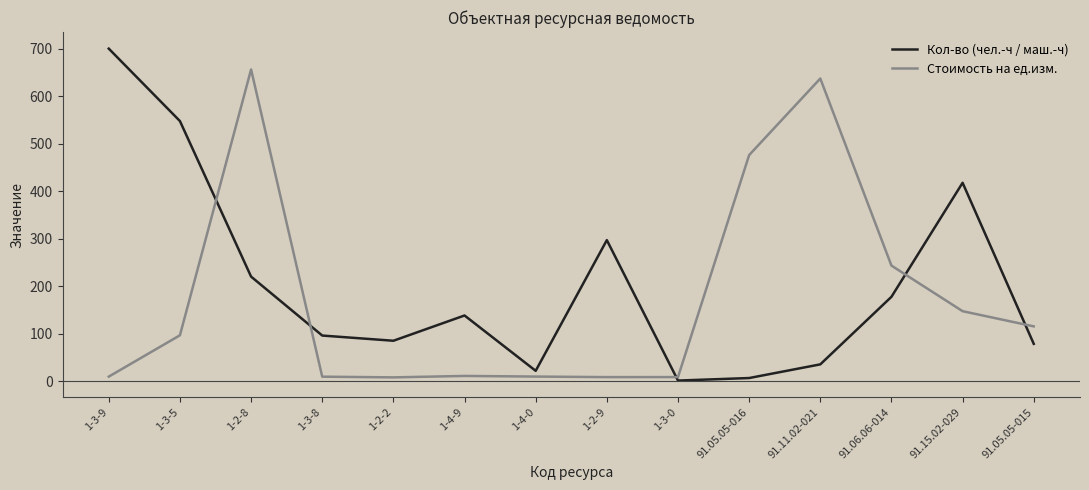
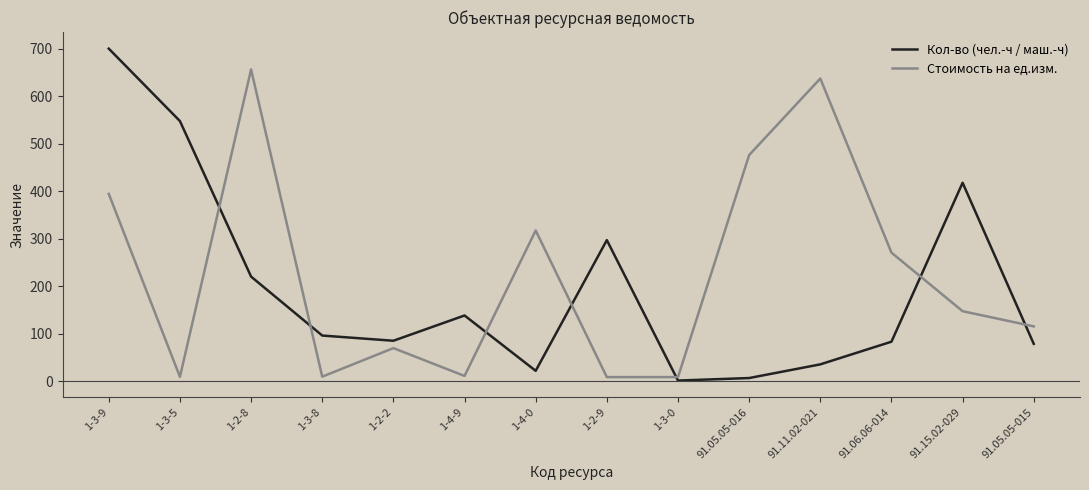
  {
    "Кол-во (чел.-ч / маш.-ч)": {
      "1-3-9": 700,
      "1-3-5": 550,
      "1-2-8": 220,
      "1-3-8": 100,
      "1-2-2": 90,
      "1-4-9": 140,
      "1-4-0": 20,
      "1-2-9": 300,
      "1-3-0": 0,
      "91.05.05-016": 10,
      "91.11.02-021": 40,
-     "91.06.06-014": 180,
+     "91.06.06-014": 80,
      "91.15.02-029": 420,
      "91.05.05-015": 80
    },
    "Стоимость на ед.изм.": {
-     "1-3-9": 10,
-     "1-3-5": 100,
+     "1-3-9": 390,
+     "1-3-5": 10,
      "1-2-8": 660,
      "1-3-8": 10,
-     "1-2-2": 10,
+     "1-2-2": 70,
      "1-4-9": 10,
-     "1-4-0": 10,
+     "1-4-0": 320,
      "1-2-9": 10,
      "1-3-0": 10,
      "91.05.05-016": 480,
      "91.11.02-021": 640,
-     "91.06.06-014": 240,
+     "91.06.06-014": 270,
      "91.15.02-029": 150,
      "91.05.05-015": 120
    }
  }
